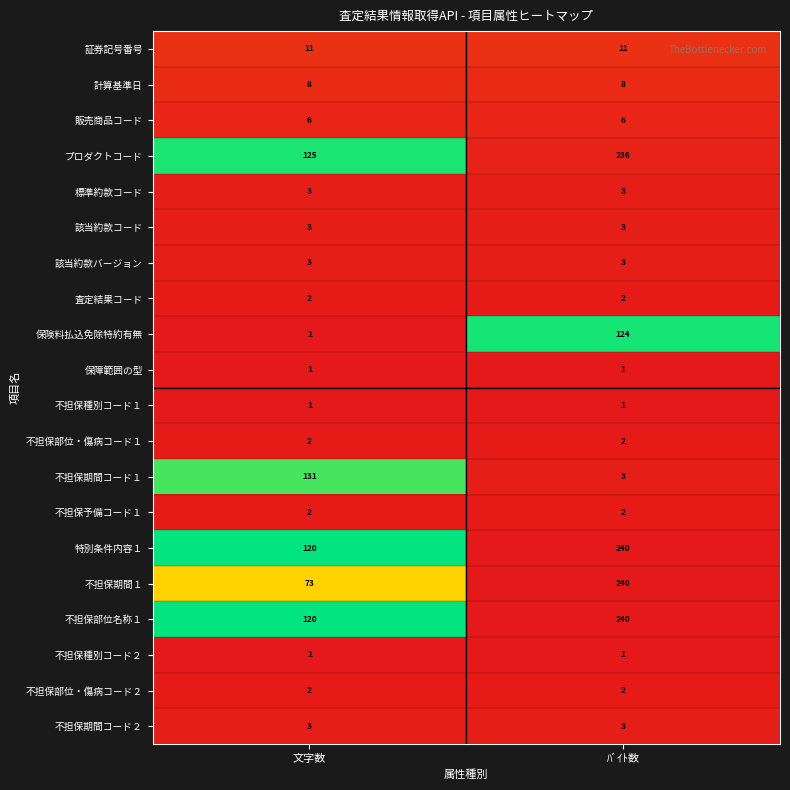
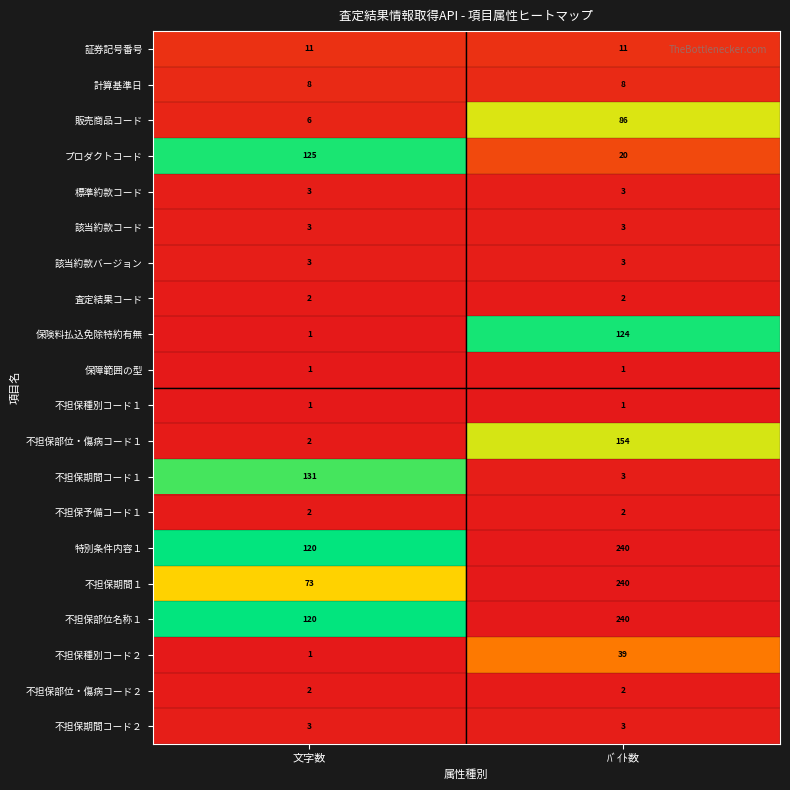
  {
    "証券記号番号": {
      "文字数": 11
    },
    "計算基準日": {
      "文字数": 8,
      "ﾊﾞｲﾄ数": 8
    },
    "販売商品コード": {
      "文字数": 6,
-     "ﾊﾞｲﾄ数": 6
+     "ﾊﾞｲﾄ数": 86
    },
    "プロダクトコード": {
      "文字数": 125,
-     "ﾊﾞｲﾄ数": 236
+     "ﾊﾞｲﾄ数": 20
    },
    "標準約款コード": {
      "文字数": 3,
      "ﾊﾞｲﾄ数": 3
    },
    "該当約款コード": {
      "文字数": 3,
      "ﾊﾞｲﾄ数": 3
    },
    "該当約款バージョン": {
      "文字数": 3,
      "ﾊﾞｲﾄ数": 3
    },
    "査定結果コード": {
      "文字数": 2,
      "ﾊﾞｲﾄ数": 2
    },
    "保険料払込免除特約有無": {
      "文字数": 1,
      "ﾊﾞｲﾄ数": 124
    },
    "保障範囲の型": {
      "文字数": 1,
      "ﾊﾞｲﾄ数": 1
    },
    "不担保種別コード１": {
      "文字数": 1,
      "ﾊﾞｲﾄ数": 1
    },
    "不担保部位・傷病コード１": {
      "文字数": 2,
-     "ﾊﾞｲﾄ数": 2
+     "ﾊﾞｲﾄ数": 154
    },
    "不担保期間コード１": {
      "文字数": 131,
      "ﾊﾞｲﾄ数": 3
    },
    "不担保予備コード１": {
      "文字数": 2,
      "ﾊﾞｲﾄ数": 2
    },
    "特別条件内容１": {
      "文字数": 120,
      "ﾊﾞｲﾄ数": 240
    },
    "不担保期間１": {
      "文字数": 73,
      "ﾊﾞｲﾄ数": 240
    },
    "不担保部位名称１": {
      "文字数": 120,
      "ﾊﾞｲﾄ数": 240
    },
    "不担保種別コード２": {
      "文字数": 1,
-     "ﾊﾞｲﾄ数": 1
+     "ﾊﾞｲﾄ数": 39
    },
    "不担保部位・傷病コード２": {
      "文字数": 2,
      "ﾊﾞｲﾄ数": 2
    },
    "不担保期間コード２": {
      "文字数": 3,
      "ﾊﾞｲﾄ数": 3
    }
  }
